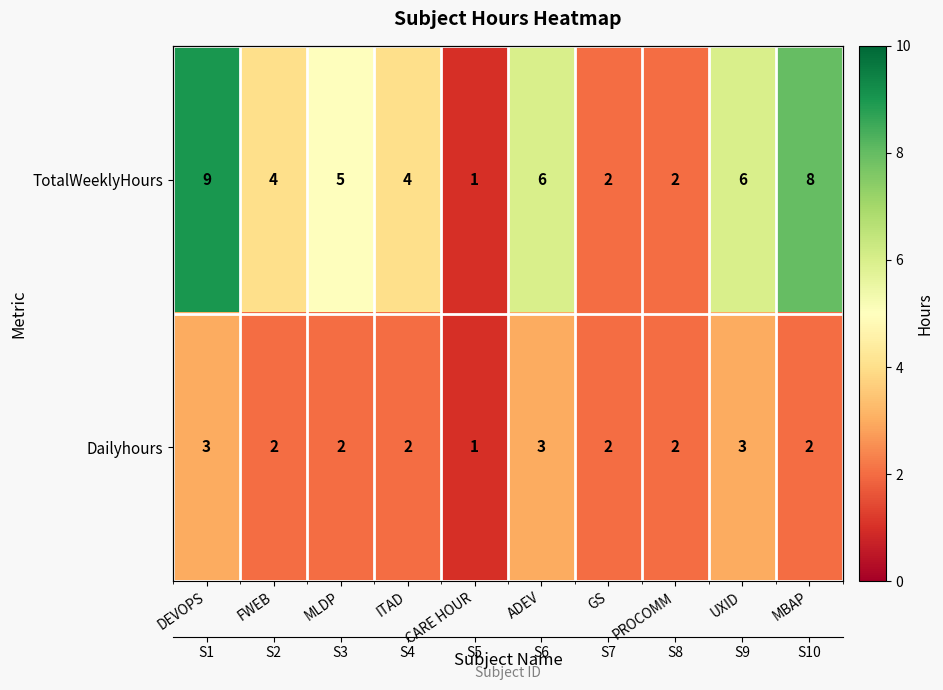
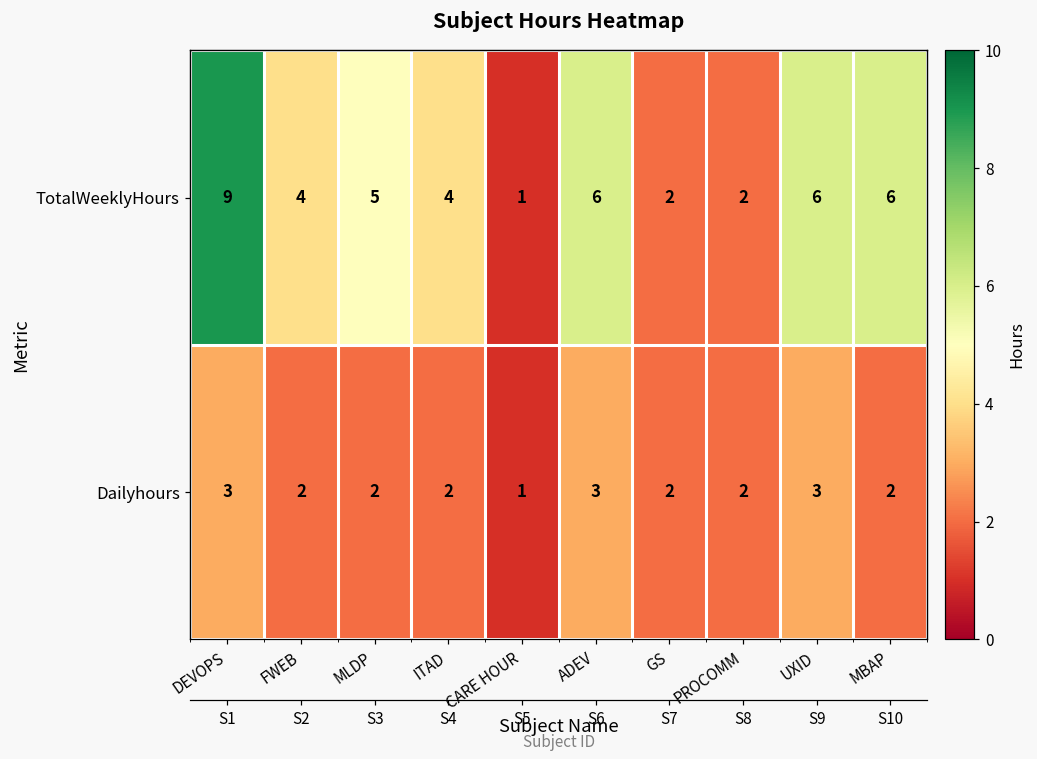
  {
    "TotalWeeklyHours": {
      "DEVOPS": 9,
      "FWEB": 4,
      "MLDP": 5,
      "ITAD": 4,
      "CARE HOUR": 1,
      "ADEV": 6,
      "GS": 2,
      "PROCOMM": 2,
      "UXID": 6,
-     "MBAP": 8
+     "MBAP": 6
    },
    "Dailyhours": {
      "DEVOPS": 3,
      "FWEB": 2,
      "MLDP": 2,
      "ITAD": 2,
      "CARE HOUR": 1,
      "ADEV": 3,
      "GS": 2,
      "PROCOMM": 2,
      "UXID": 3,
      "MBAP": 2
    }
  }
